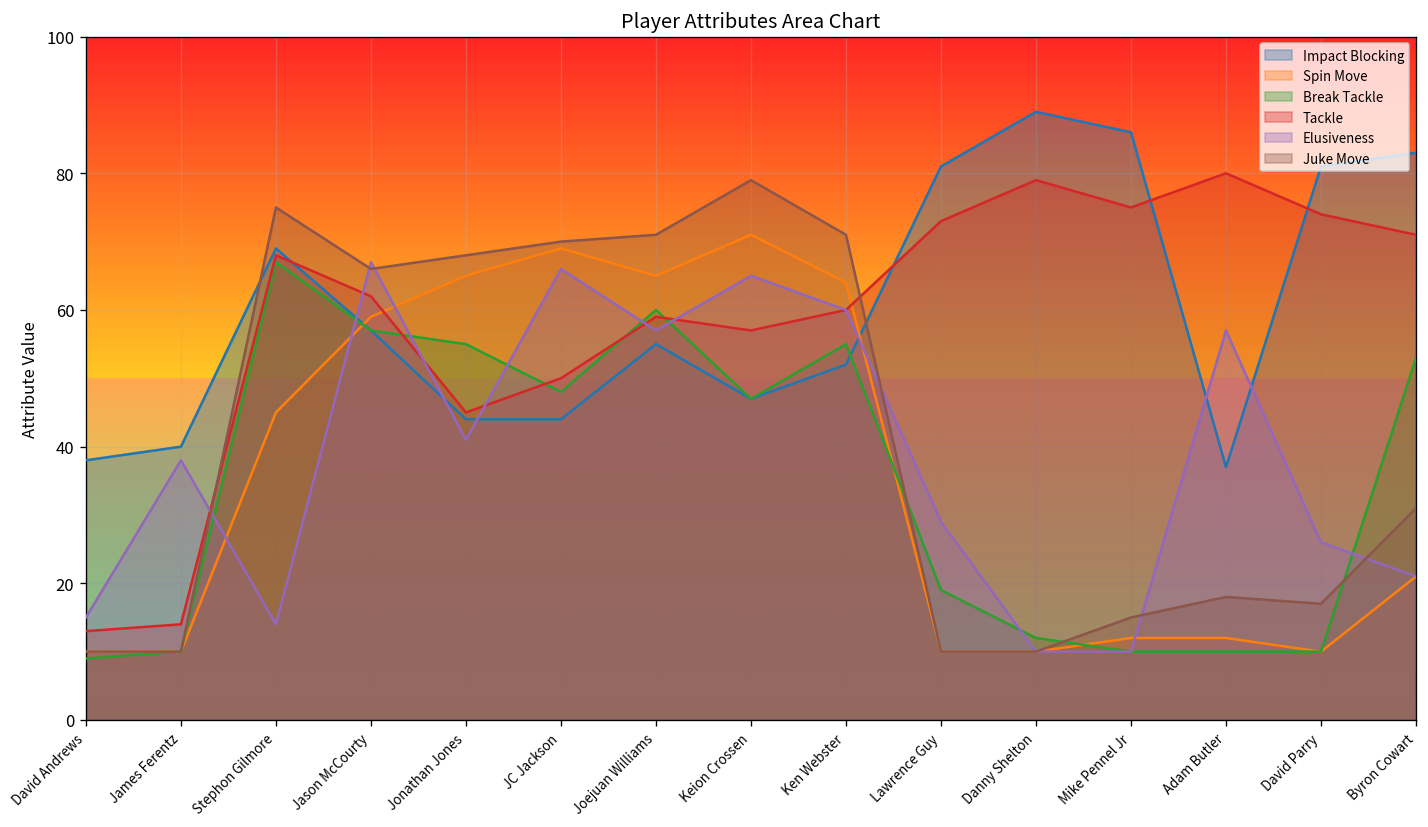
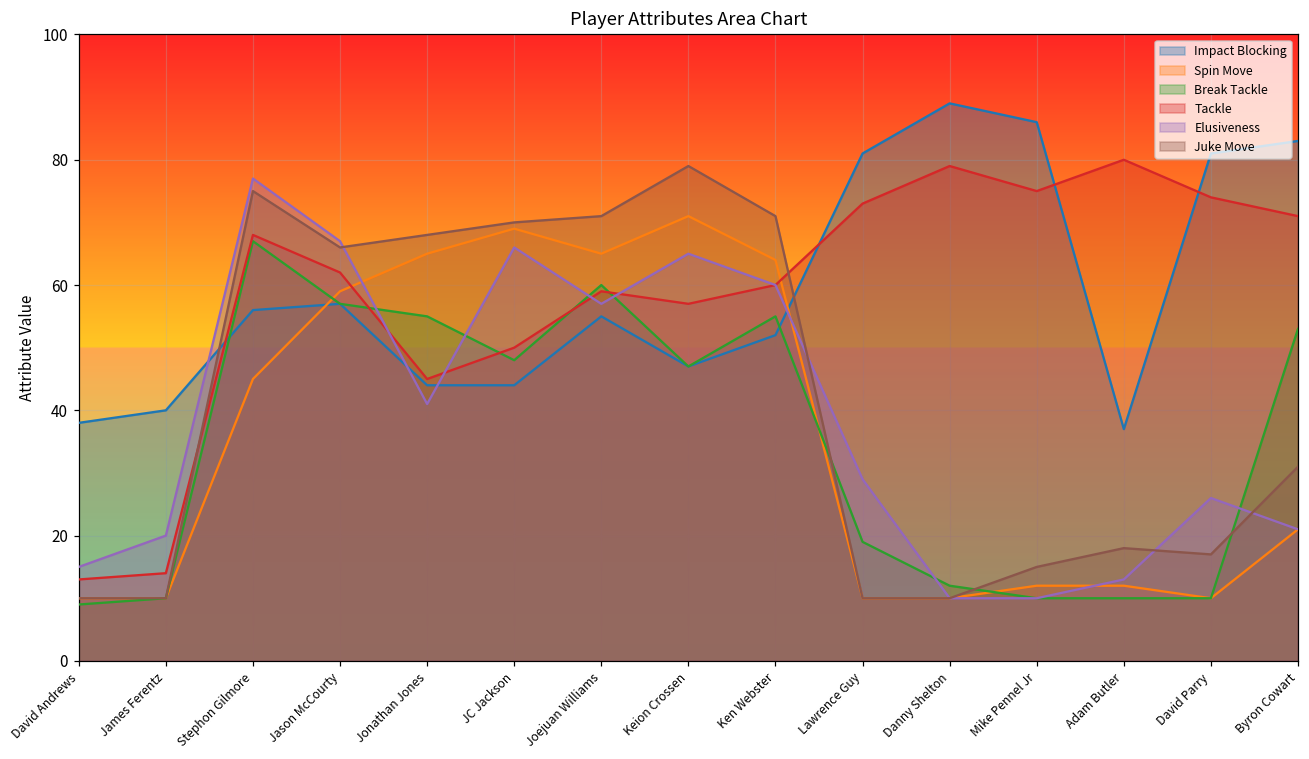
  {
    "Impact Blocking": {
      "David Andrews": 38,
      "James Ferentz": 40,
-     "Stephon Gilmore": 69,
+     "Stephon Gilmore": 56,
      "Jonathan Jones": 44,
      "JC Jackson": 44,
      "Joejuan Williams": 55,
      "Ken Webster": 52,
      "Lawrence Guy": 81,
      "Danny Shelton": 89,
      "Mike Pennel Jr": 86,
      "Adam Butler": 37,
      "David Parry": 81,
      "Byron Cowart": 83
    },
    "Break Tackle": {
      "David Andrews": 9,
      "Stephon Gilmore": 67,
      "Jonathan Jones": 55,
      "JC Jackson": 48,
      "Joejuan Williams": 60,
      "Ken Webster": 55,
      "Lawrence Guy": 19,
      "Danny Shelton": 12,
      "Adam Butler": 10,
      "Byron Cowart": 53
    },
    "Elusiveness": {
      "David Andrews": 15,
-     "James Ferentz": 38,
-     "Stephon Gilmore": 14,
+     "James Ferentz": 20,
+     "Stephon Gilmore": 77,
      "Jason McCourty": 67,
      "Jonathan Jones": 41,
      "JC Jackson": 66,
      "Joejuan Williams": 57,
      "Keion Crossen": 65,
      "Lawrence Guy": 29,
-     "Adam Butler": 57,
+     "Adam Butler": 13,
      "David Parry": 26
    }
  }
